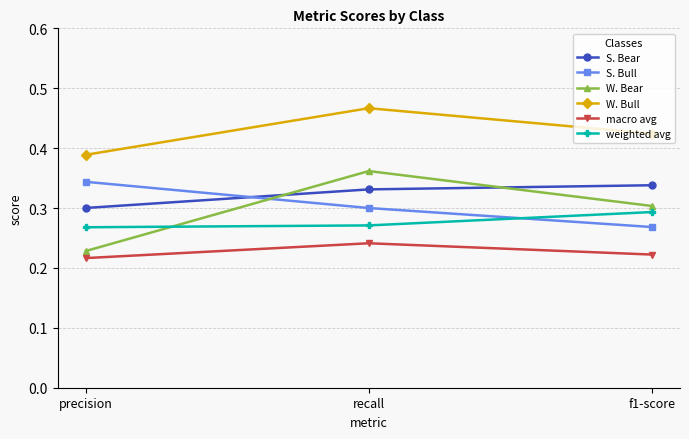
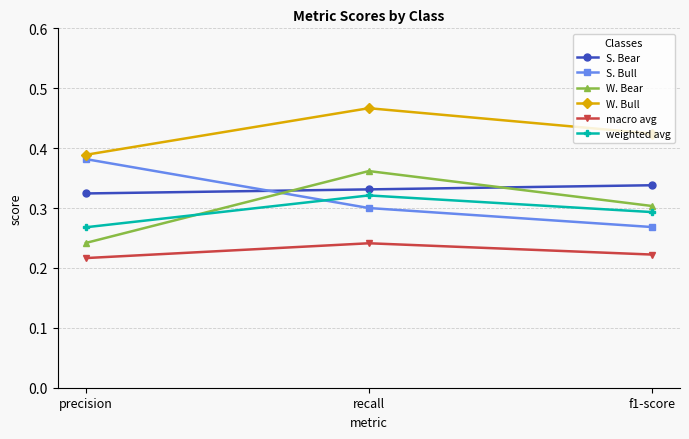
  {
    "S. Bear": {
-     "precision": 0.30,
+     "precision": 0.32,
      "recall": 0.33,
      "f1-score": 0.34
    },
    "S. Bull": {
-     "precision": 0.34,
+     "precision": 0.38,
      "recall": 0.30,
      "f1-score": 0.27
    },
    "W. Bear": {
-     "precision": 0.23,
+     "precision": 0.24,
      "recall": 0.36,
      "f1-score": 0.30
    },
    "W. Bull": {
      "precision": 0.39,
      "recall": 0.47
    },
    "macro avg": {
      "precision": 0.22,
      "recall": 0.24,
      "f1-score": 0.22
    },
    "weighted avg": {
      "precision": 0.27,
-     "recall": 0.27,
+     "recall": 0.32,
      "f1-score": 0.29
    }
  }
